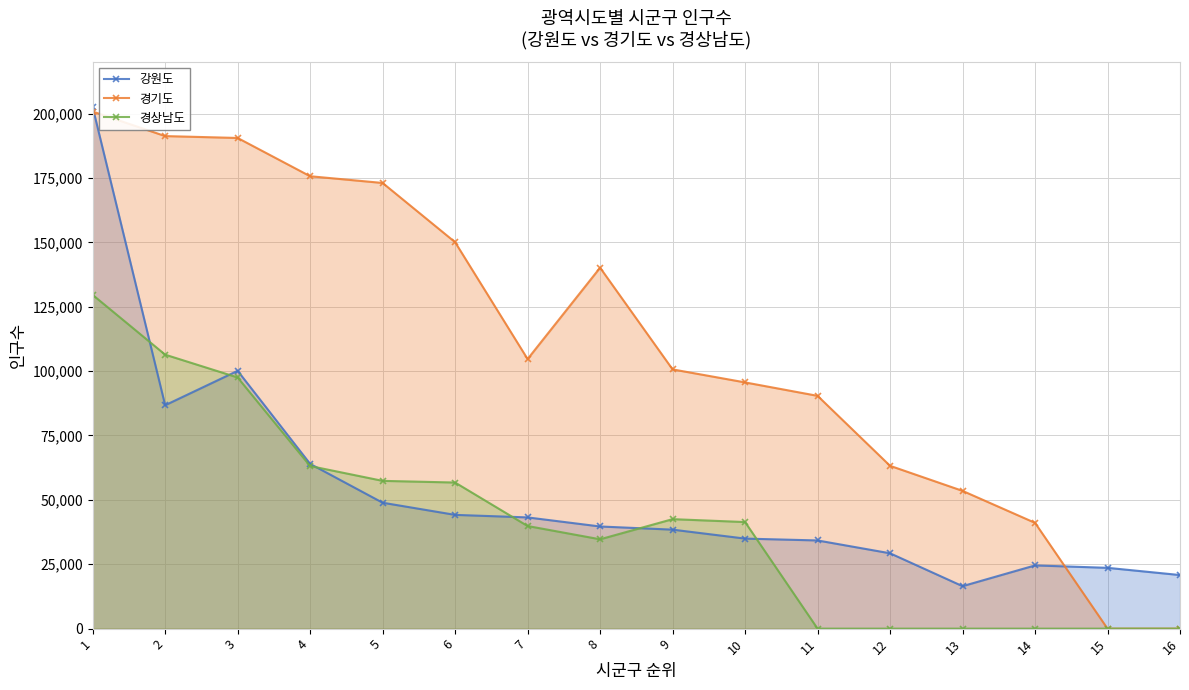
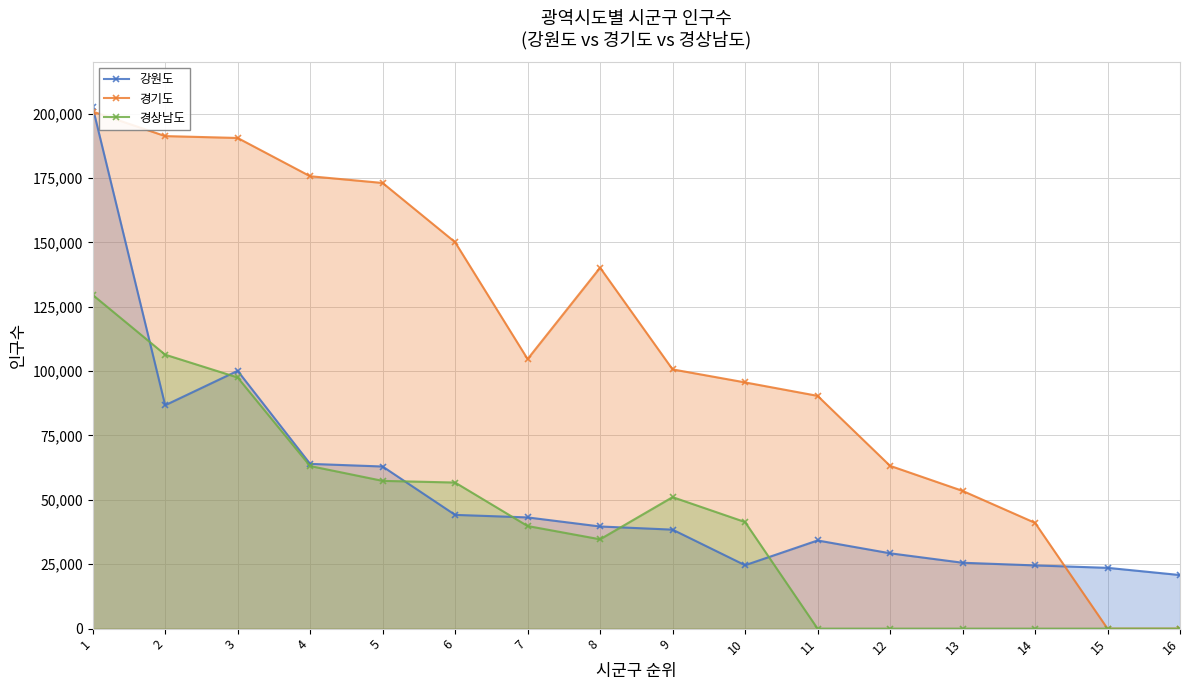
  {
    "강원도": {
      "1": "203,000",
      "2": "87,000",
      "3": "100,000",
-     "5": "49,000",
+     "5": "63,000",
      "6": "44,000",
      "7": "43,000",
      "8": "40,000",
      "9": "38,000",
-     "10": "35,000",
+     "10": "25,000",
      "11": "34,000",
      "12": "29,000",
-     "13": "16,000",
+     "13": "26,000",
      "14": "25,000",
      "15": "24,000",
      "16": "21,000"
    },
    "경기도": {
      "1": "201,000",
      "2": "191,000",
      "3": "191,000",
      "4": "176,000",
      "5": "173,000",
      "6": "150,000",
      "7": "105,000",
      "8": "140,000",
      "9": "101,000",
      "10": "96,000",
      "11": "90,000",
      "12": "63,000",
      "13": "53,000",
      "14": "41,000"
    },
    "경상남도": {
      "1": "130,000",
      "2": "106,000",
      "3": "98,000",
      "5": "57,000",
      "6": "57,000",
      "7": "40,000",
      "8": "35,000",
-     "9": "43,000",
+     "9": "51,000",
      "10": "41,000",
      "11": "0",
      "12": "0",
      "13": "0",
      "14": "0"
    }
  }
